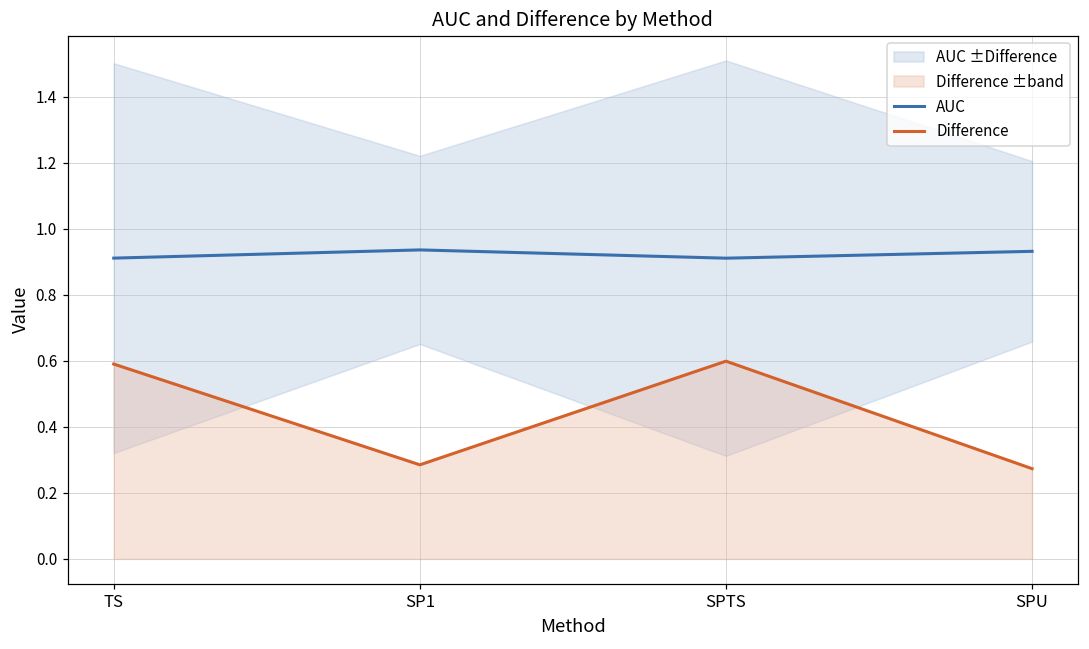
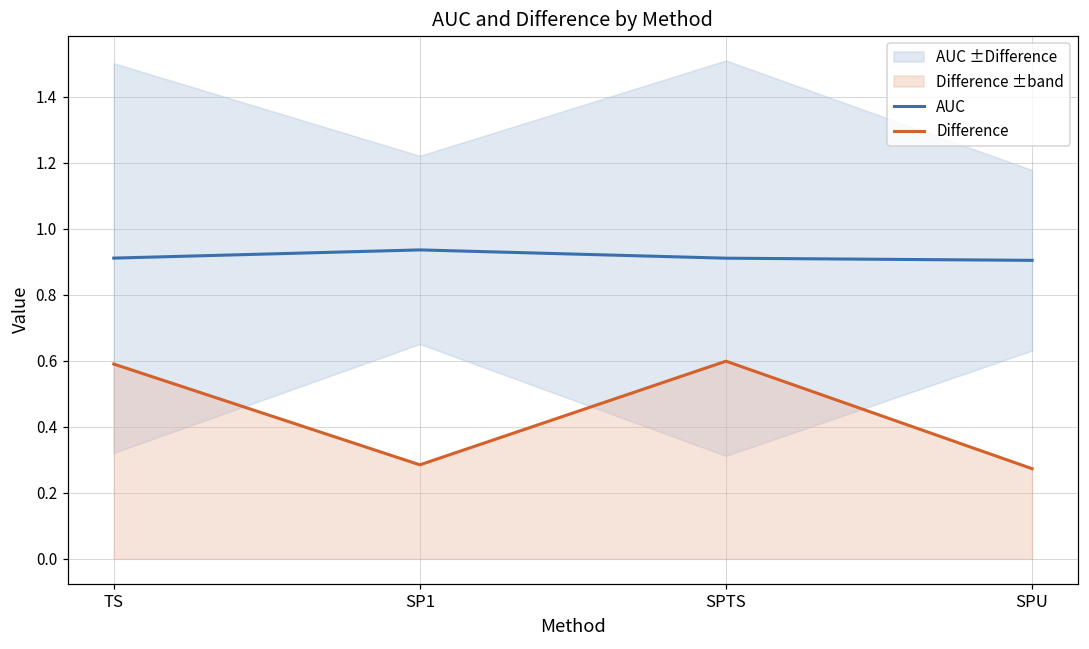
  {
    "AUC": {
      "TS": 0.91,
      "SP1": 0.94,
      "SPTS": 0.91,
-     "SPU": 0.93
+     "SPU": 0.90
    }
  }
